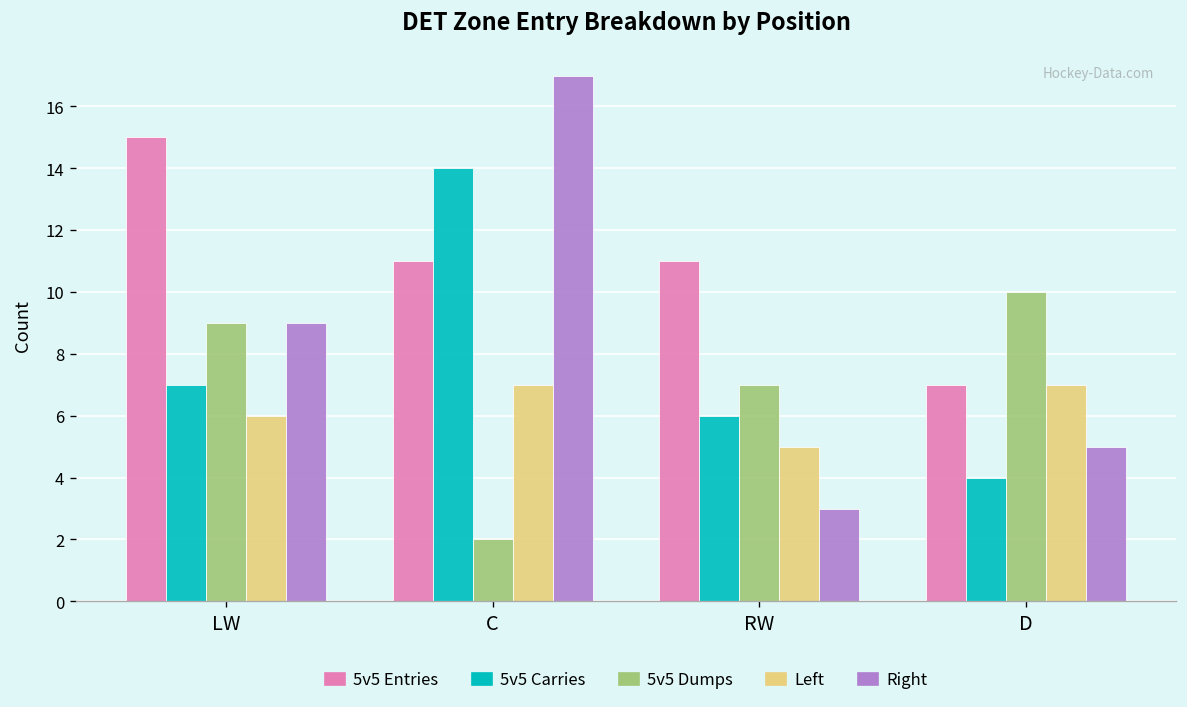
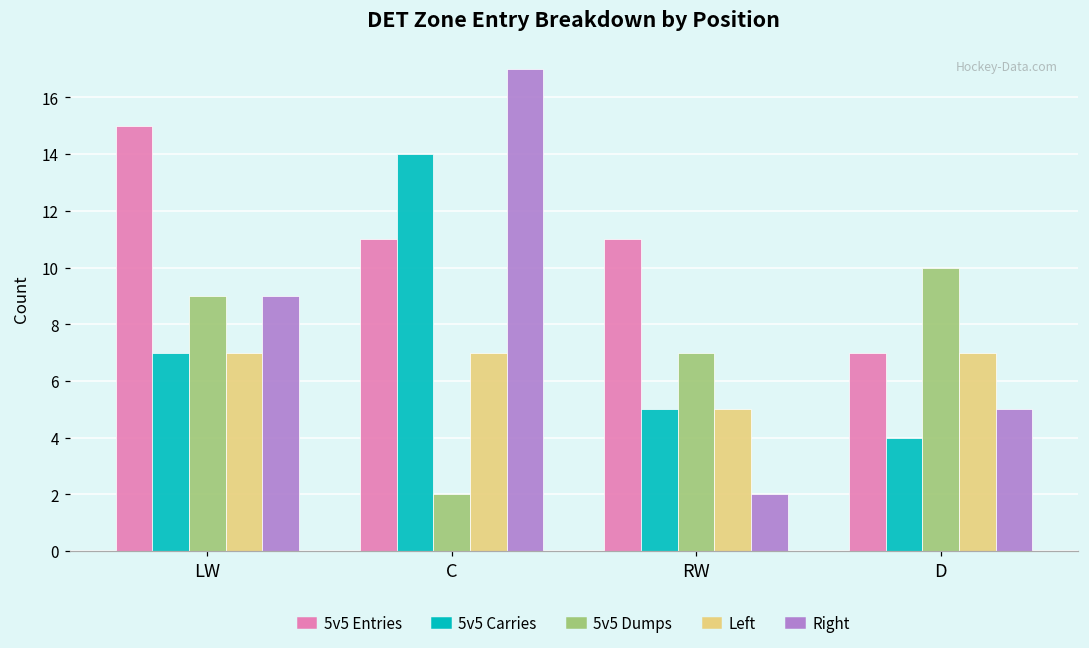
  {
    "5v5 Entries": {
      "LW": 15,
      "C": 11,
      "RW": 11,
      "D": 7
    },
    "5v5 Carries": {
      "LW": 7,
      "C": 14,
-     "RW": 6,
+     "RW": 5,
      "D": 4
    },
    "5v5 Dumps": {
      "LW": 9,
      "C": 2,
      "RW": 7,
      "D": 10
    },
    "Left": {
-     "LW": 6,
+     "LW": 7,
      "C": 7,
      "RW": 5,
      "D": 7
    },
    "Right": {
      "LW": 9,
      "C": 17,
-     "RW": 3,
+     "RW": 2,
      "D": 5
    }
  }
